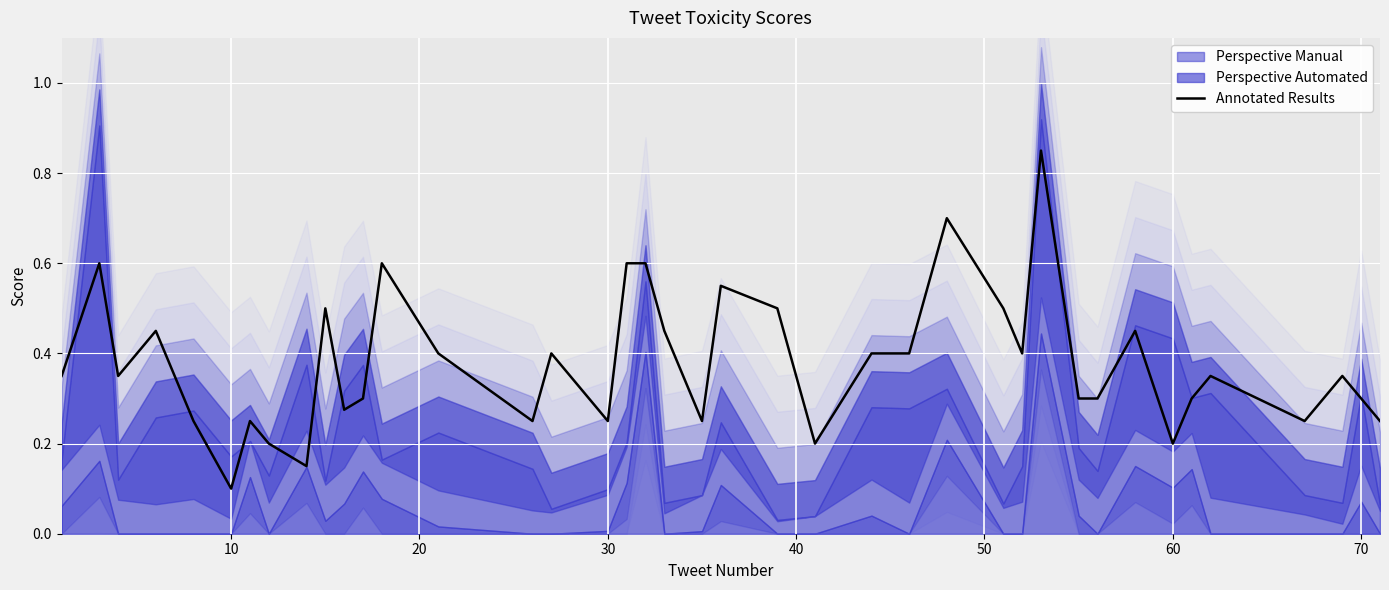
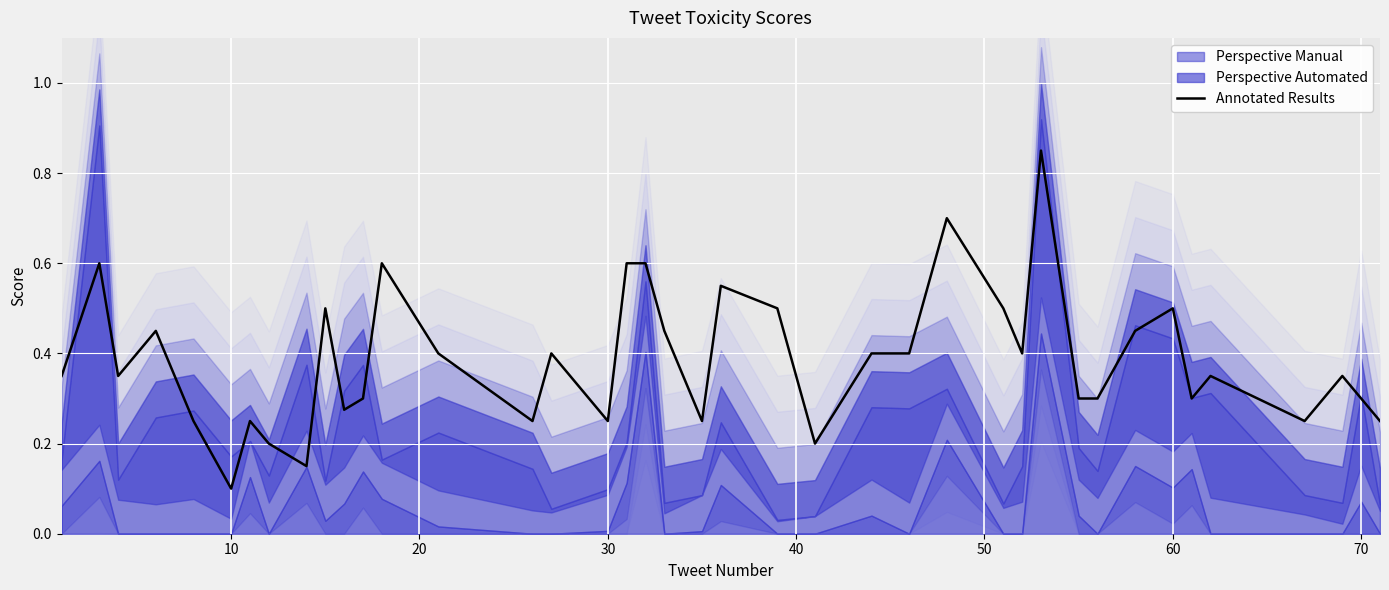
  {
    "Annotated Results": {
      "10": 0.1,
      "30": 0.25,
-     "60": 0.2,
+     "60": 0.5,
      "70": 0.3
    }
  }
